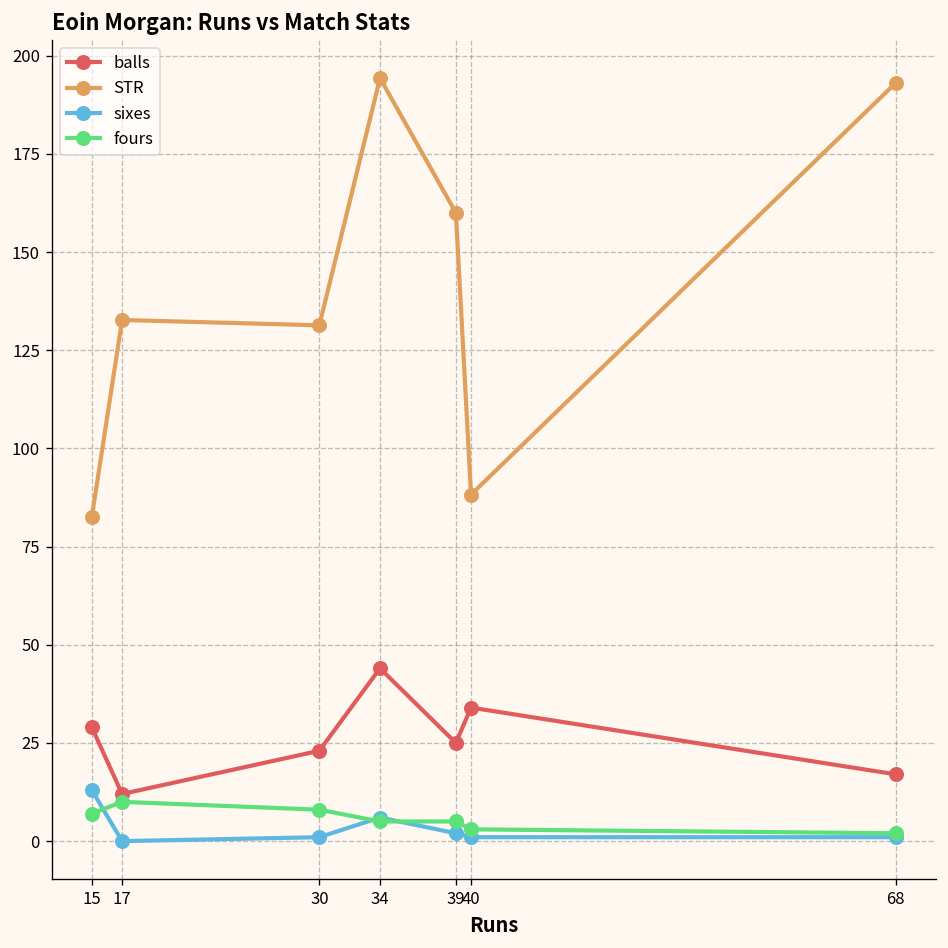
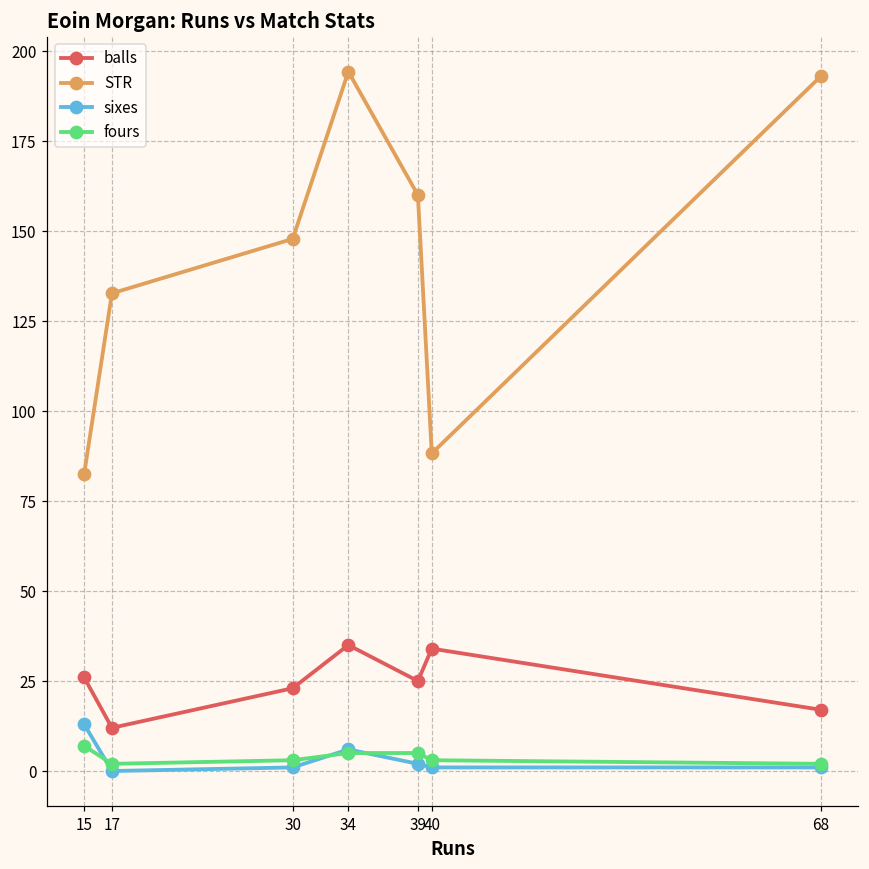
  {
    "balls": {
-     "15": 29,
+     "15": 26,
      "17": 12,
      "30": 23,
-     "34": 44,
+     "34": 35,
      "68": 17
    },
    "STR": {
      "15": 82,
      "17": 133,
-     "30": 131,
+     "30": 148,
      "34": 194,
      "68": 193
    },
    "sixes": {
      "15": 13,
      "17": 0,
      "30": 1,
      "34": 6,
      "68": 1
    },
    "fours": {
      "15": 7,
-     "17": 10,
-     "30": 8,
+     "17": 2,
+     "30": 3,
      "34": 5,
      "68": 2
    }
  }
